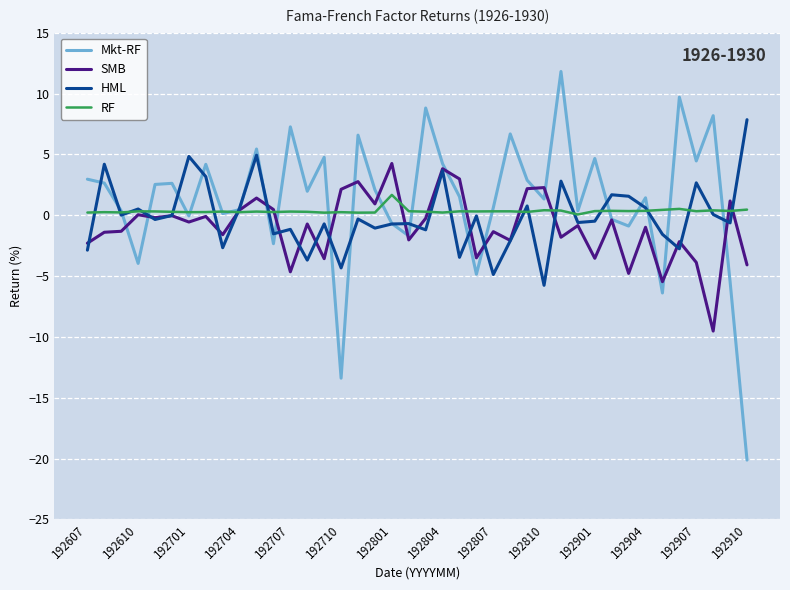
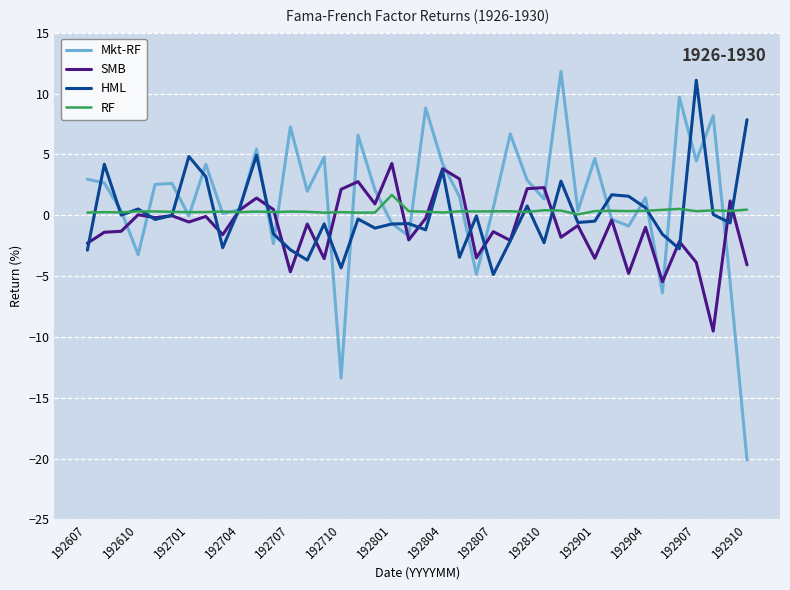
  {
    "Mkt-RF": {
      "192607": 3.0,
-     "192610": -4.0,
+     "192610": -3.2,
      "192701": -0.1,
      "192707": 7.3,
      "192710": -13.4,
      "192804": 4.2,
      "192807": 0.6,
      "192810": 1.3,
      "192901": 4.7,
      "192904": 1.4,
      "192907": 4.5,
      "192910": -20.1
    },
    "SMB": {
      "192607": -2.3,
      "192610": 0.0,
      "192701": -0.6,
      "192707": -4.7,
      "192710": 2.1,
      "192801": 4.3,
      "192807": -1.4,
      "192810": 2.3,
      "192901": -3.5,
      "192904": -1.0,
      "192907": -3.9,
      "192910": -4.1
    },
    "HML": {
      "192607": -2.9,
      "192701": 4.8,
-     "192707": -1.2,
+     "192707": -2.8,
      "192710": -4.3,
      "192807": -4.9,
-     "192810": -5.8,
+     "192810": -2.3,
      "192901": -0.5,
      "192904": 0.6,
-     "192907": 2.7,
+     "192907": 11.1,
      "192910": 7.9
    },
    "RF": {
      "192607": 0.2,
      "192701": 0.3,
      "192707": 0.3,
      "192710": 0.3,
      "192801": 1.7,
      "192804": 0.2,
      "192807": 0.3,
      "192810": 0.4,
      "192901": 0.3,
      "192904": 0.4,
      "192907": 0.3,
      "192910": 0.5
    }
  }
